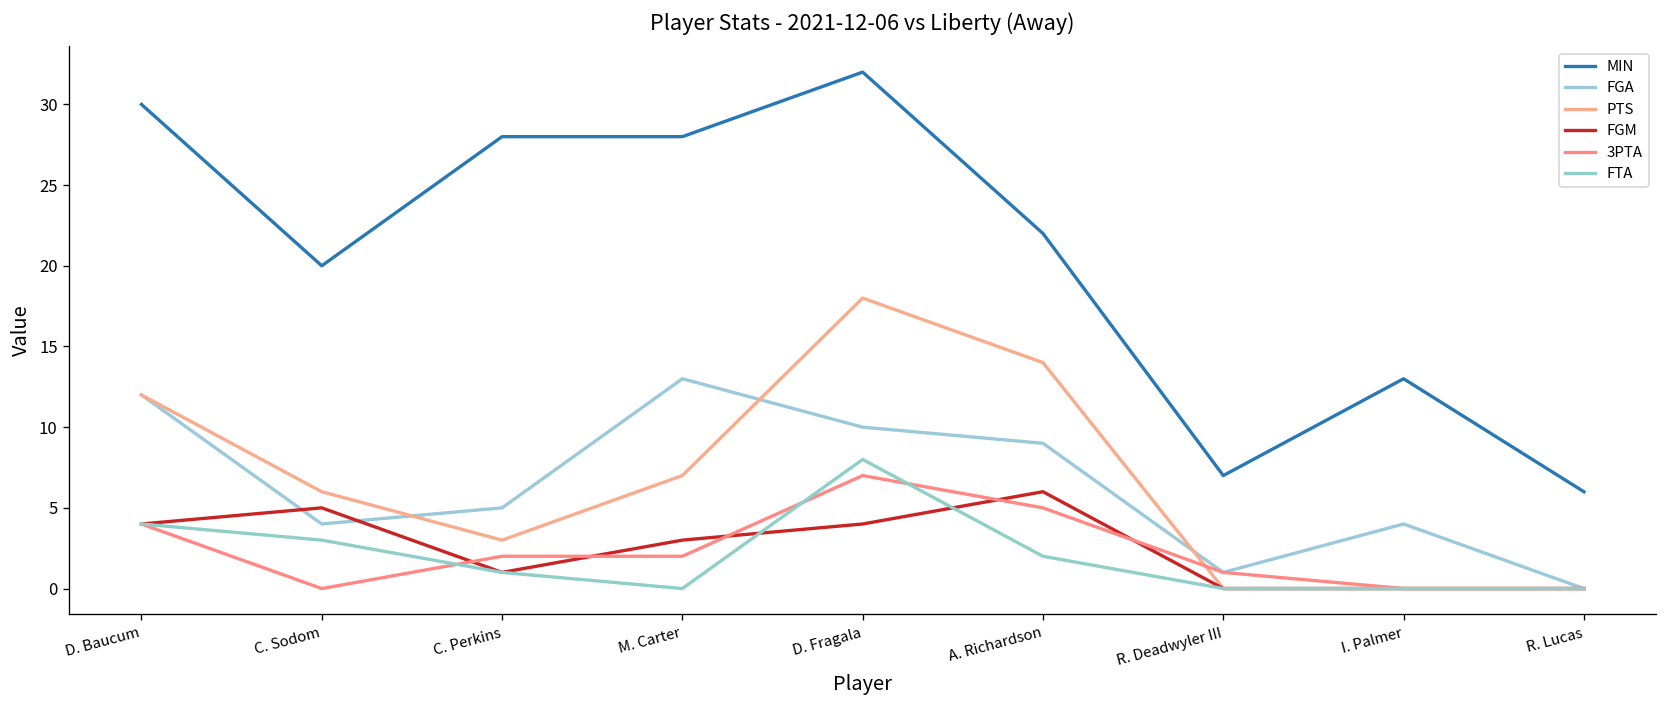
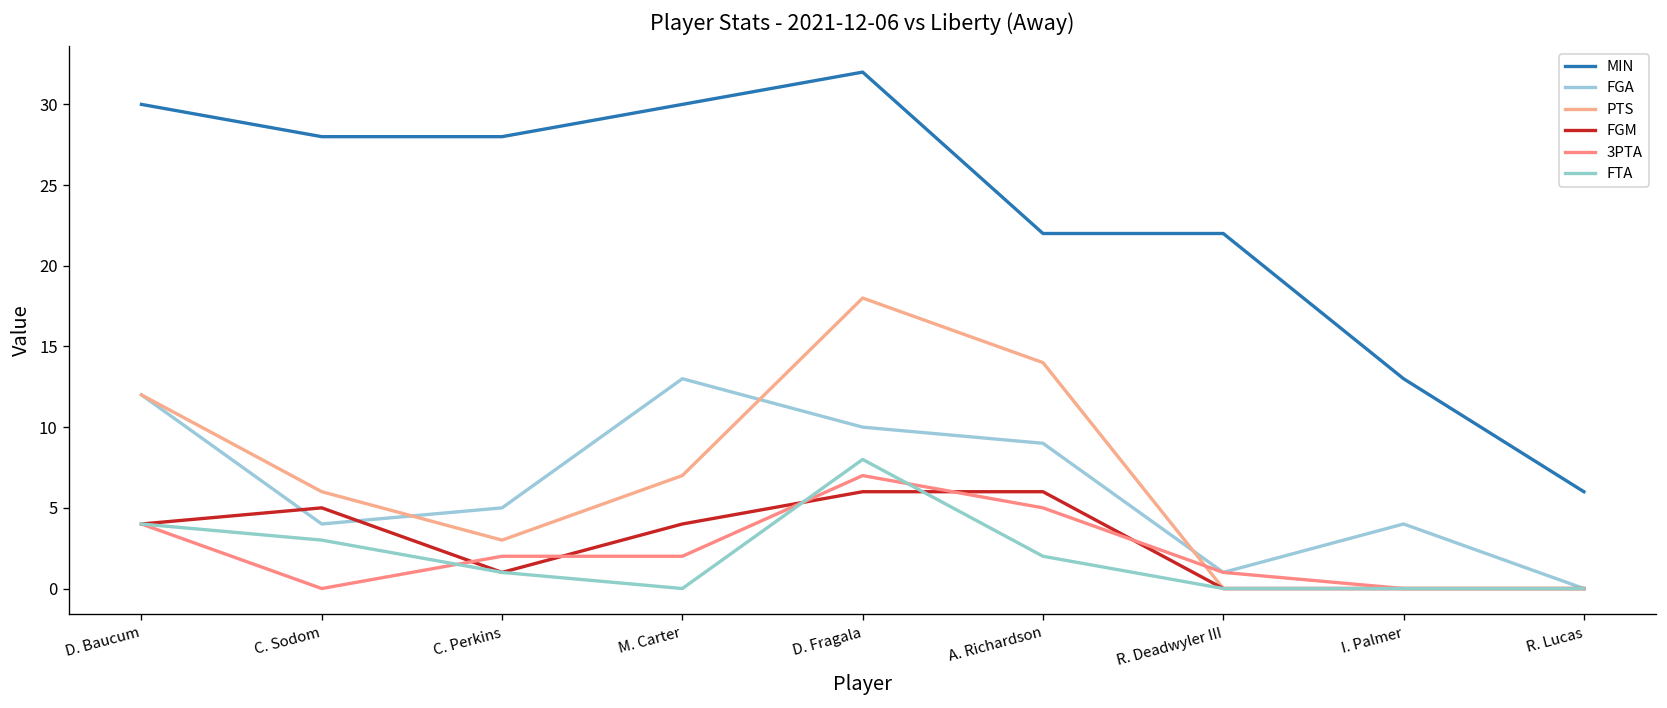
  {
    "MIN": {
      "D. Baucum": 30,
-     "C. Sodom": 20,
+     "C. Sodom": 28,
      "C. Perkins": 28,
-     "M. Carter": 28,
+     "M. Carter": 30,
      "D. Fragala": 32,
      "A. Richardson": 22,
-     "R. Deadwyler III": 7,
+     "R. Deadwyler III": 22,
      "I. Palmer": 13,
      "R. Lucas": 6
    },
    "FGM": {
      "C. Sodom": 5,
-     "M. Carter": 3,
-     "D. Fragala": 4,
+     "M. Carter": 4,
+     "D. Fragala": 6,
      "A. Richardson": 6
    }
  }
